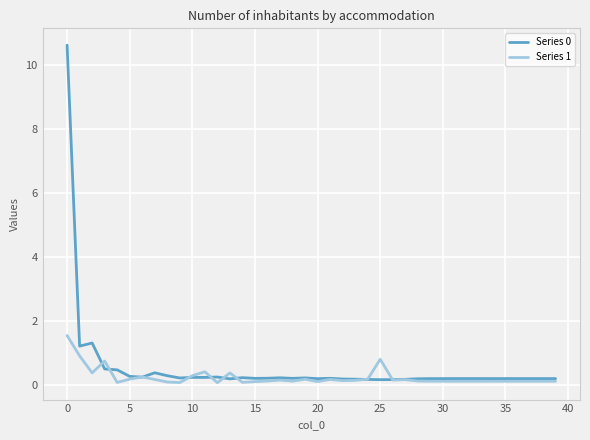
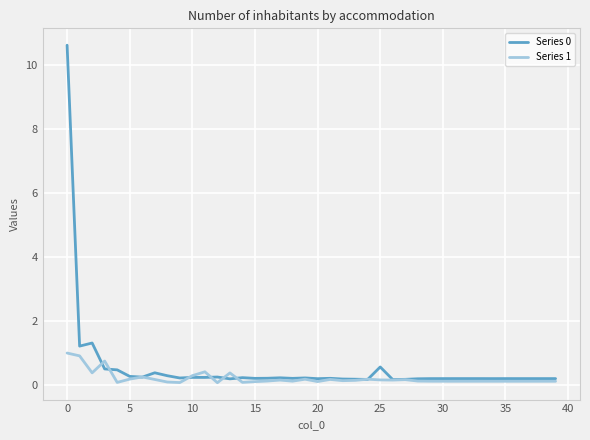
  {
    "Series 0": {
      "0": 10.6,
      "5": 0.3,
      "15": 0.2,
      "20": 0.2,
-     "25": 0.2,
+     "25": 0.6,
      "30": 0.2,
      "35": 0.2
    },
    "Series 1": {
-     "0": 1.6,
+     "0": 1.0,
      "5": 0.2,
      "15": 0.1,
      "20": 0.1,
-     "25": 0.8,
+     "25": 0.2,
      "30": 0.1,
      "35": 0.1
    }
  }
